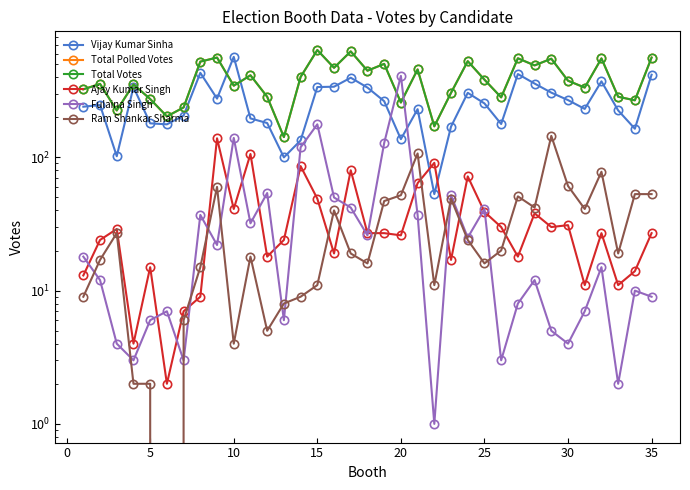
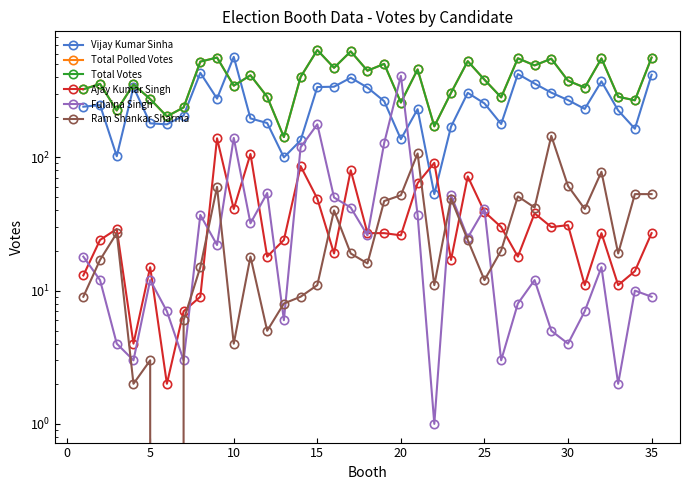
  {
    "Vijay Kumar Sinha": {
      "5": 180,
      "10": 570,
      "15": 340,
      "20": 140,
      "25": 250,
      "30": 270,
      "35": 420
    },
    "Total Votes": {
      "5": 270,
      "10": 350,
      "15": 600,
      "20": 260,
      "25": 380,
      "30": 380,
      "35": 560
    },
    "Ajay Kumar Singh": {
      "5": 15,
      "10": 41,
      "15": 49,
      "20": 26,
      "25": 39,
      "30": 31,
      "35": 27
    },
    "Fulaina Singh": {
-     "5": 6,
+     "5": 12,
      "10": 140,
      "15": 180,
      "20": 410,
      "25": 41,
      "30": 4,
      "35": 9
    },
    "Ram Shankar Sharma": {
-     "5": 2,
+     "5": 3,
      "10": 4,
      "15": 11,
      "20": 52,
-     "25": 16,
+     "25": 12,
      "30": 60,
      "35": 53
    }
  }
